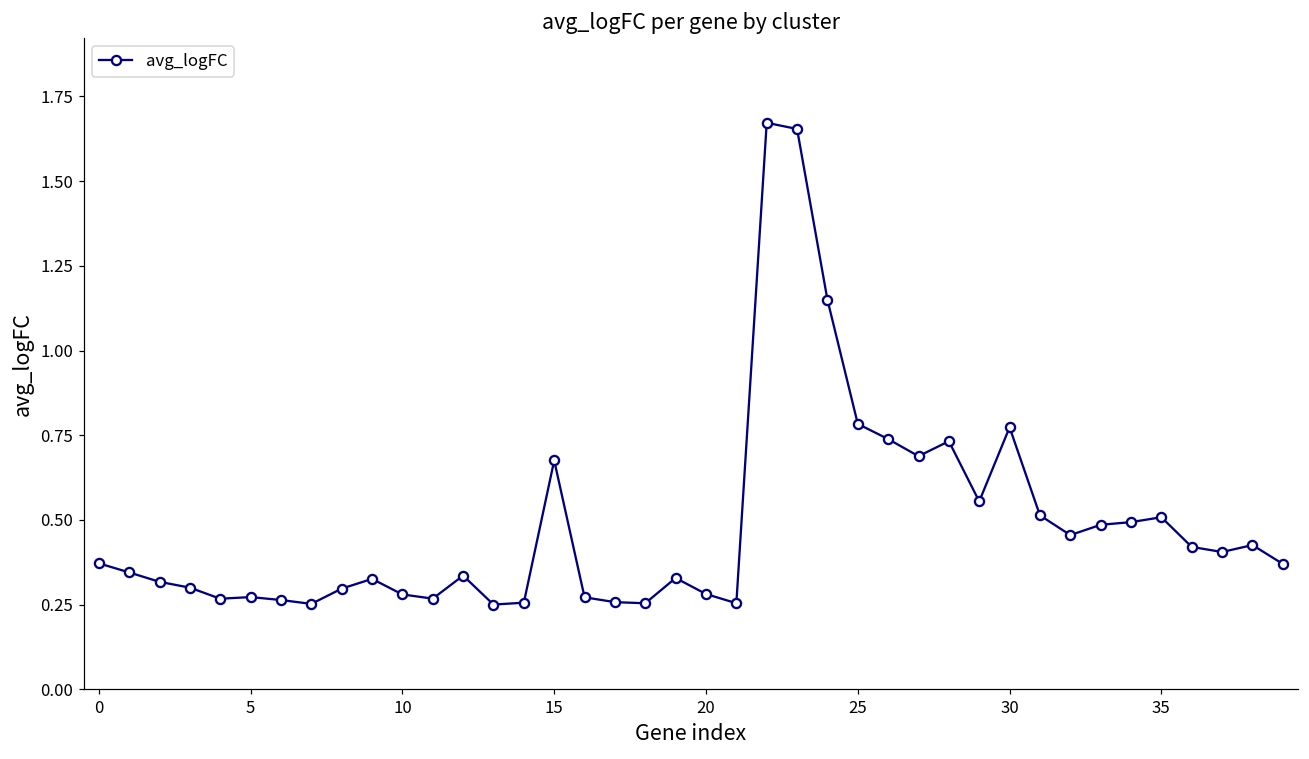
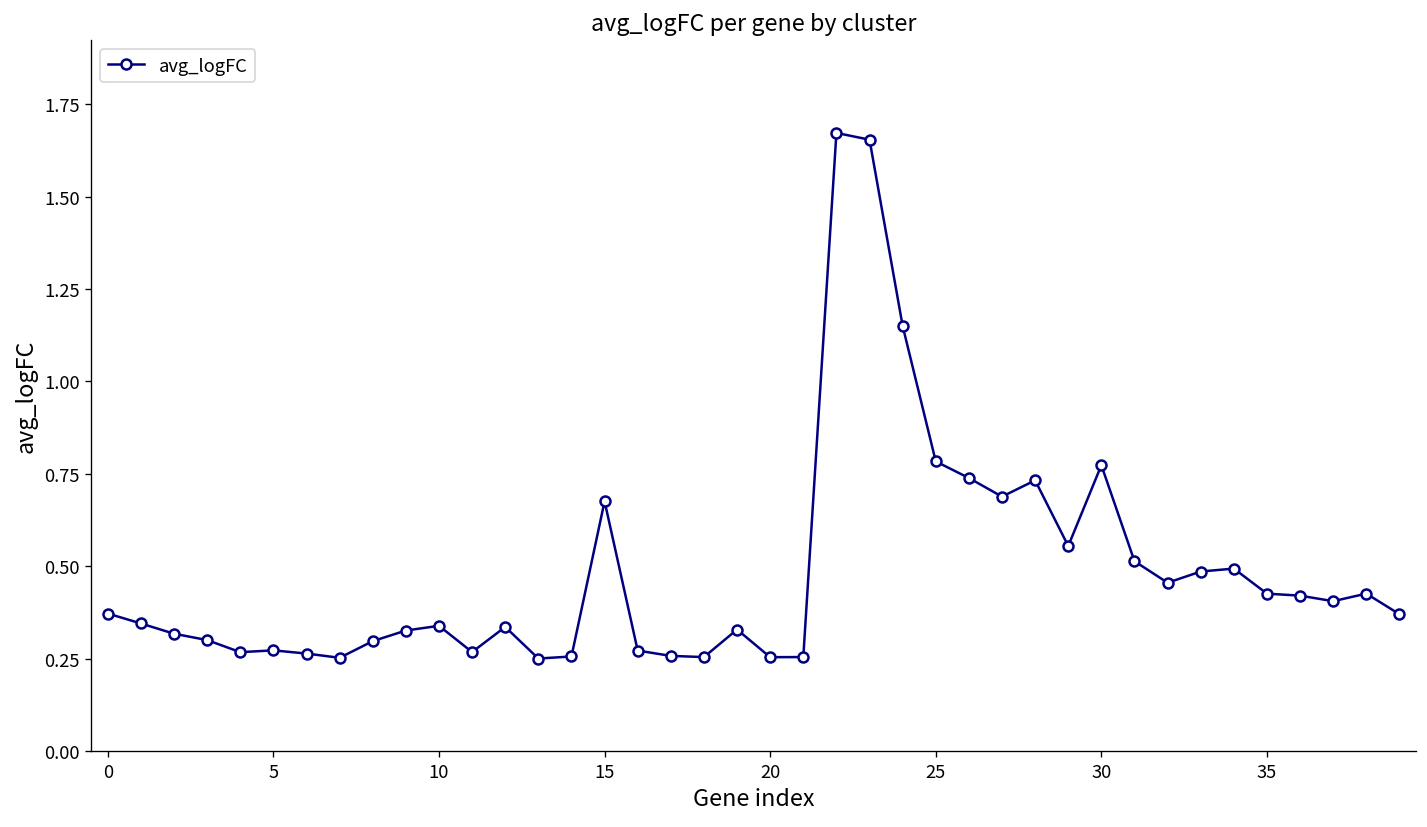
  {
    "0": 0.37,
    "5": 0.27,
-   "10": 0.28,
+   "10": 0.34,
    "15": 0.68,
-   "20": 0.28,
+   "20": 0.25,
    "25": 0.78,
    "30": 0.77,
-   "35": 0.51
+   "35": 0.43
  }
